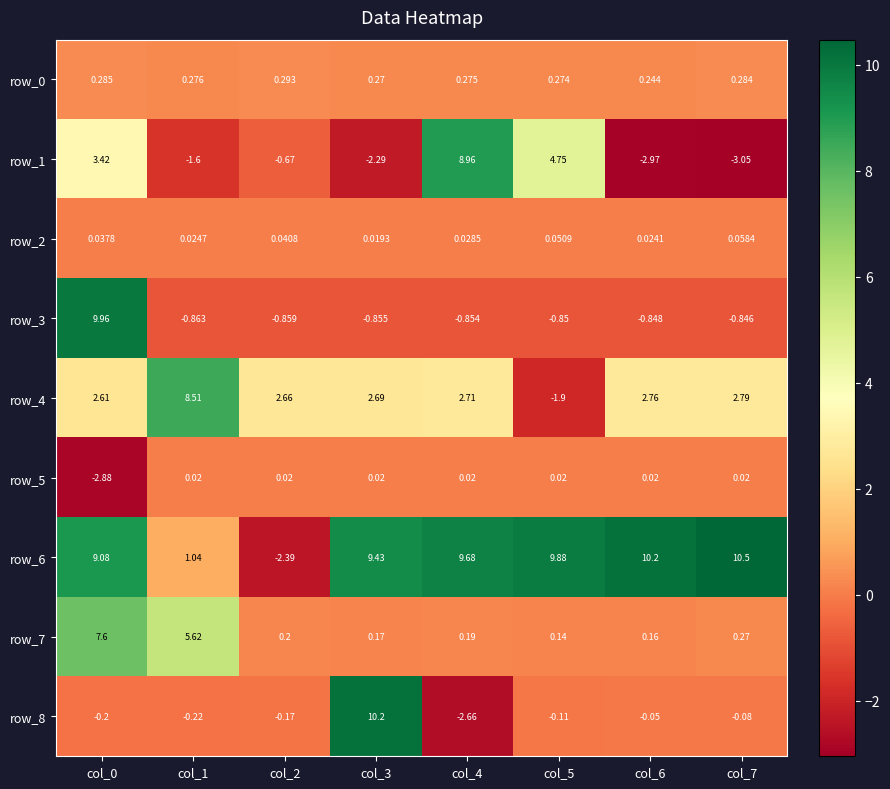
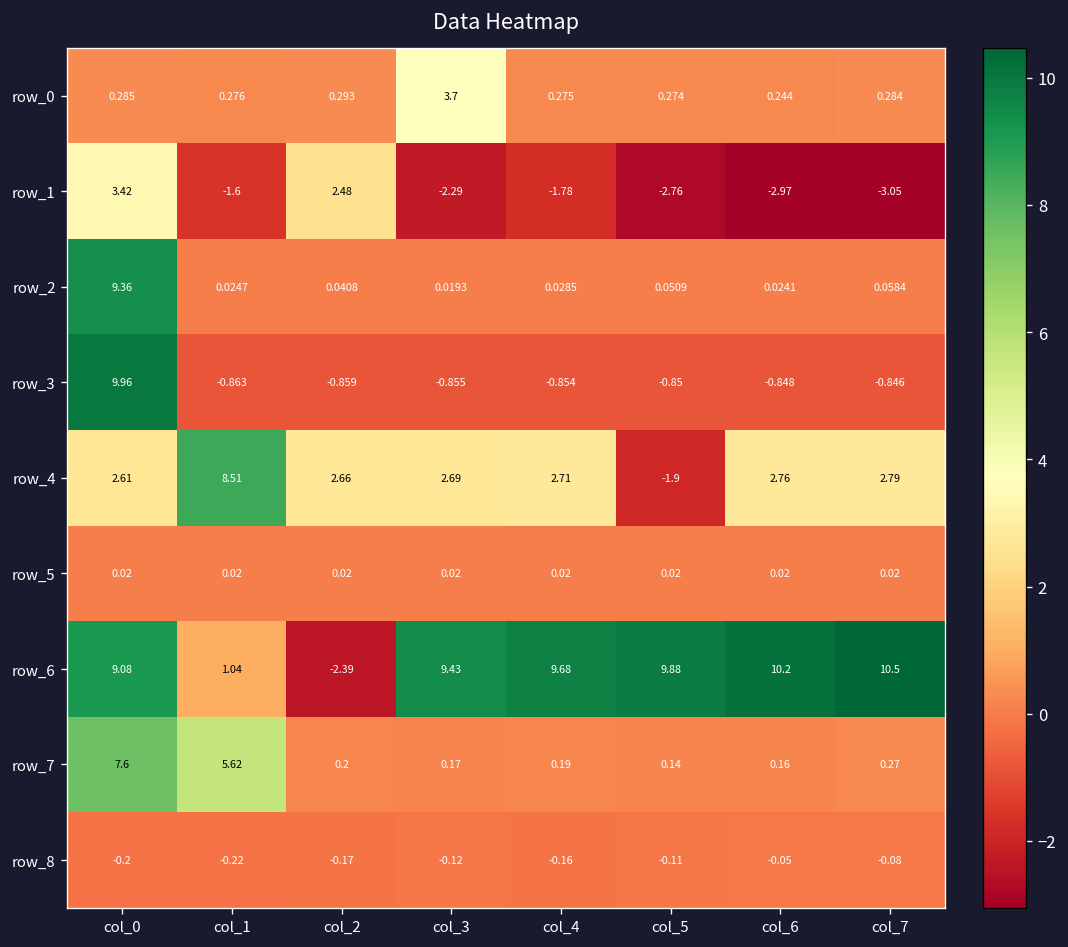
  {
    "row_0": {
      "col_0": 0.285,
      "col_1": 0.276,
      "col_2": 0.293,
-     "col_3": 0.27,
+     "col_3": 3.7,
      "col_4": 0.275,
      "col_5": 0.274,
      "col_6": 0.244,
      "col_7": 0.284
    },
    "row_1": {
      "col_0": 3.42,
      "col_1": -1.6,
-     "col_2": -0.67,
+     "col_2": 2.48,
      "col_3": -2.29,
-     "col_4": 8.96,
-     "col_5": 4.75,
+     "col_4": -1.78,
+     "col_5": -2.76,
      "col_6": -2.97,
      "col_7": -3.05
    },
    "row_2": {
-     "col_0": 0.0378,
+     "col_0": 9.36,
      "col_1": 0.0247,
      "col_2": 0.0408,
      "col_3": 0.0193,
      "col_4": 0.0285,
      "col_5": 0.0509,
      "col_6": 0.0241,
      "col_7": 0.0584
    },
    "row_3": {
      "col_0": 9.96,
      "col_1": -0.863,
      "col_2": -0.859,
      "col_3": -0.855,
      "col_4": -0.854,
      "col_5": -0.85,
      "col_6": -0.848,
      "col_7": -0.846
    },
    "row_4": {
      "col_0": 2.61,
      "col_1": 8.51,
      "col_2": 2.66,
      "col_3": 2.69,
      "col_4": 2.71,
      "col_5": -1.9,
      "col_6": 2.76,
      "col_7": 2.79
    },
    "row_5": {
-     "col_0": -2.88,
+     "col_0": 0.02,
      "col_1": 0.02,
      "col_2": 0.02,
      "col_3": 0.02,
      "col_4": 0.02,
      "col_5": 0.02,
      "col_6": 0.02,
      "col_7": 0.02
    },
    "row_6": {
      "col_0": 9.08,
      "col_1": 1.04,
      "col_2": -2.39,
      "col_3": 9.43,
      "col_4": 9.68,
      "col_5": 9.88,
      "col_6": 10.2,
      "col_7": 10.5
    },
    "row_7": {
      "col_0": 7.6,
      "col_1": 5.62,
      "col_2": 0.2,
      "col_3": 0.17,
      "col_4": 0.19,
      "col_5": 0.14,
      "col_6": 0.16,
      "col_7": 0.27
    },
    "row_8": {
      "col_0": -0.2,
      "col_1": -0.22,
      "col_2": -0.17,
-     "col_3": 10.2,
-     "col_4": -2.66,
+     "col_3": -0.12,
+     "col_4": -0.16,
      "col_5": -0.11,
      "col_6": -0.05,
      "col_7": -0.08
    }
  }
